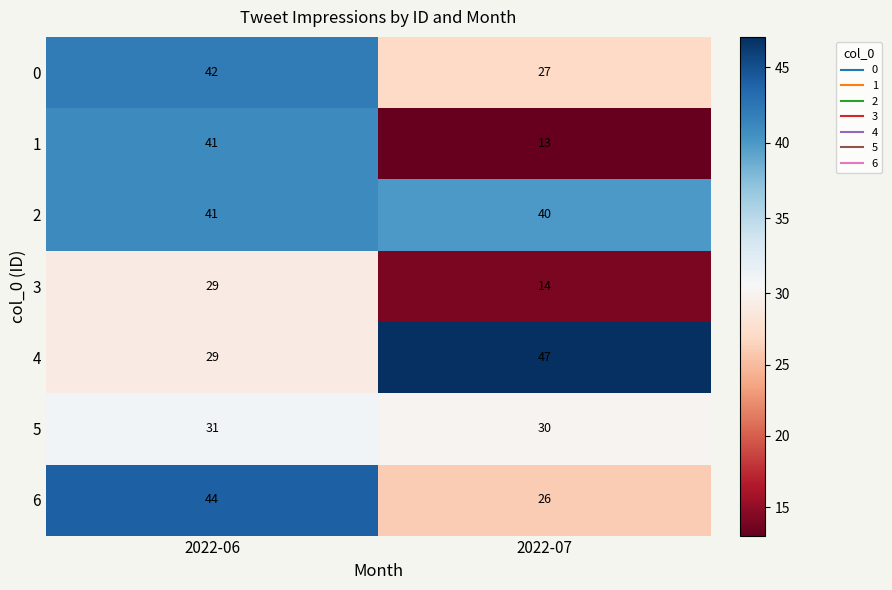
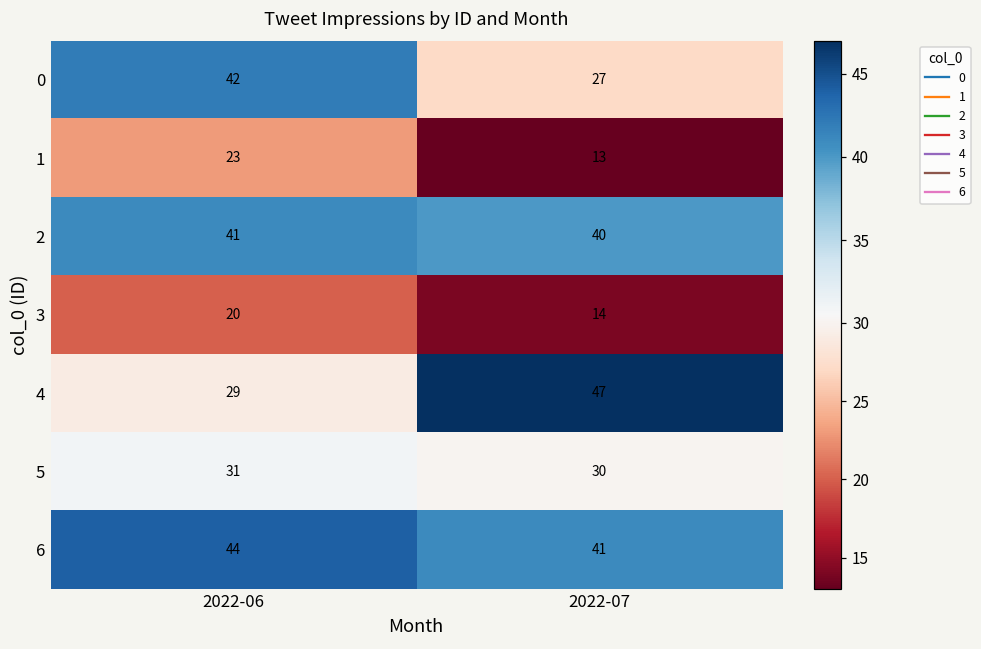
  {
    "0": {
      "2022-06": 42,
      "2022-07": 27
    },
    "1": {
-     "2022-06": 41,
+     "2022-06": 23,
      "2022-07": 13
    },
    "2": {
      "2022-06": 41,
      "2022-07": 40
    },
    "3": {
-     "2022-06": 29,
+     "2022-06": 20,
      "2022-07": 14
    },
    "4": {
      "2022-06": 29,
      "2022-07": 47
    },
    "5": {
      "2022-06": 31,
      "2022-07": 30
    },
    "6": {
      "2022-06": 44,
-     "2022-07": 26
+     "2022-07": 41
    }
  }
